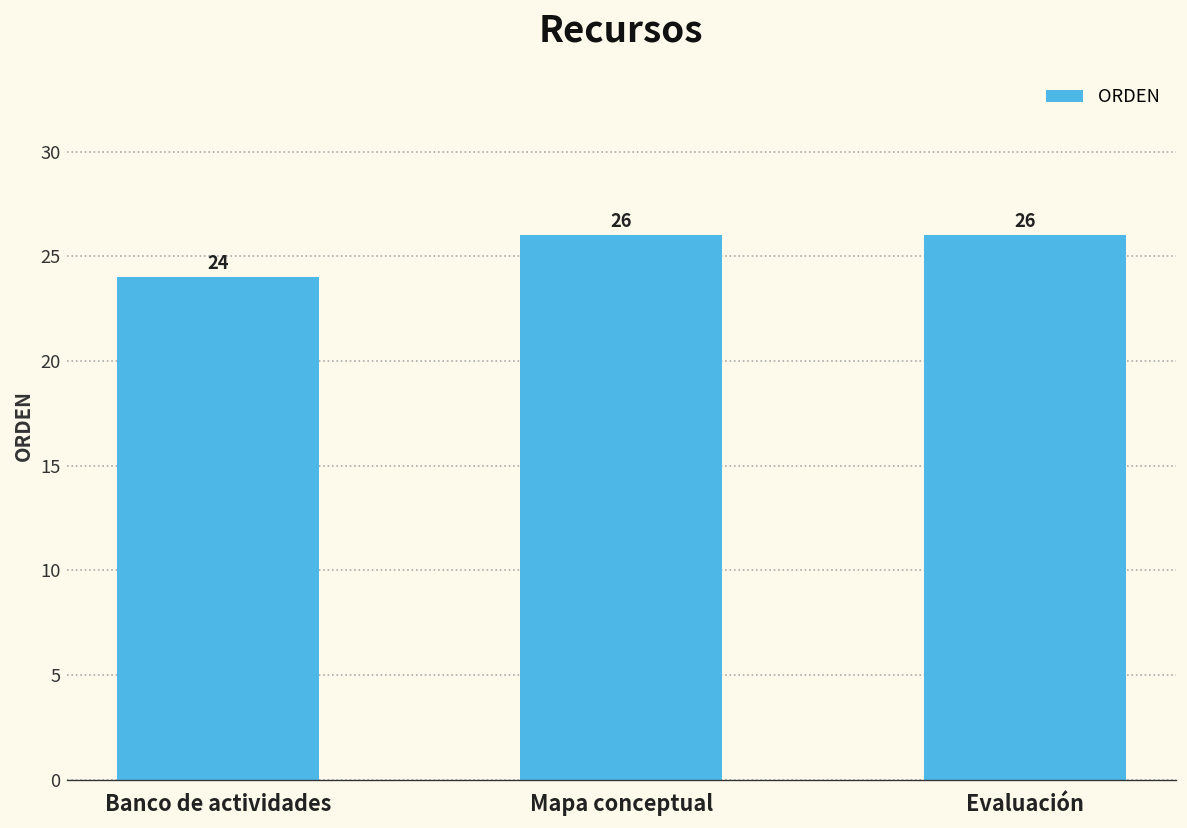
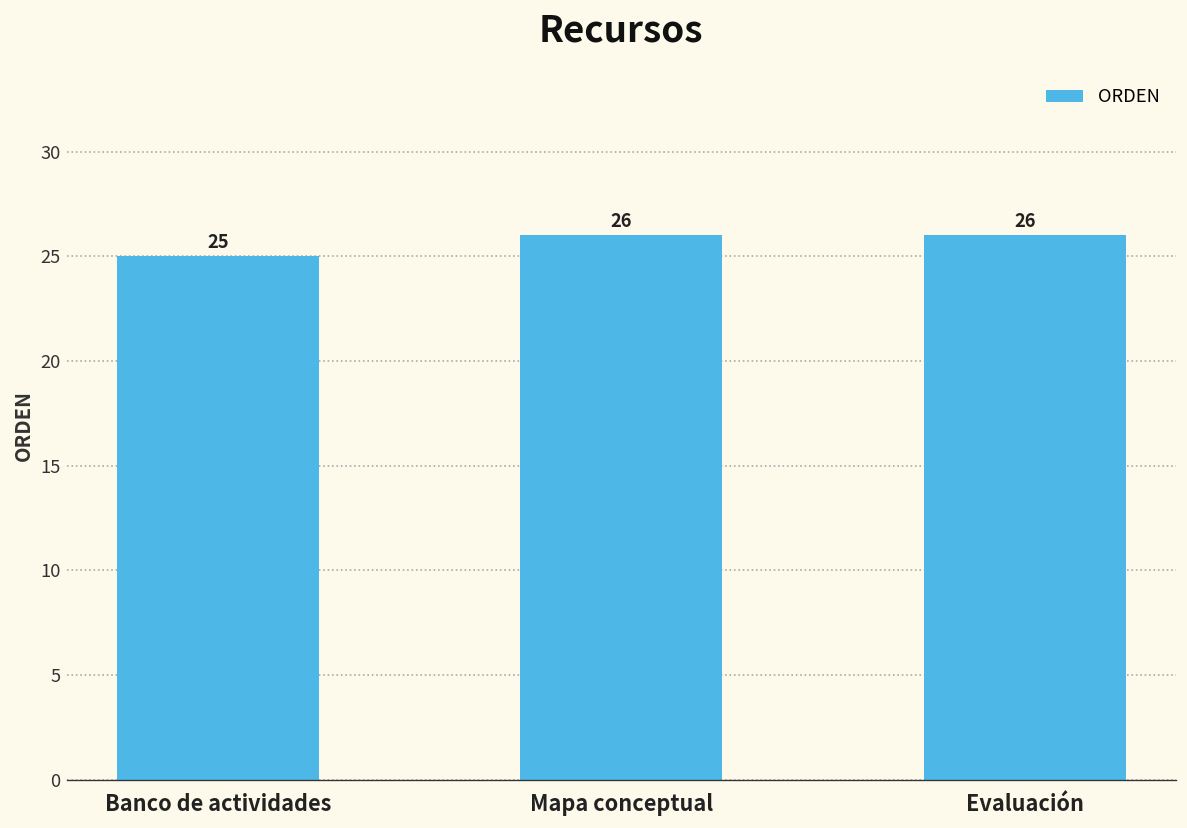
  {
-   "Banco de actividades": 24,
+   "Banco de actividades": 25,
    "Mapa conceptual": 26,
    "Evaluación": 26
  }
